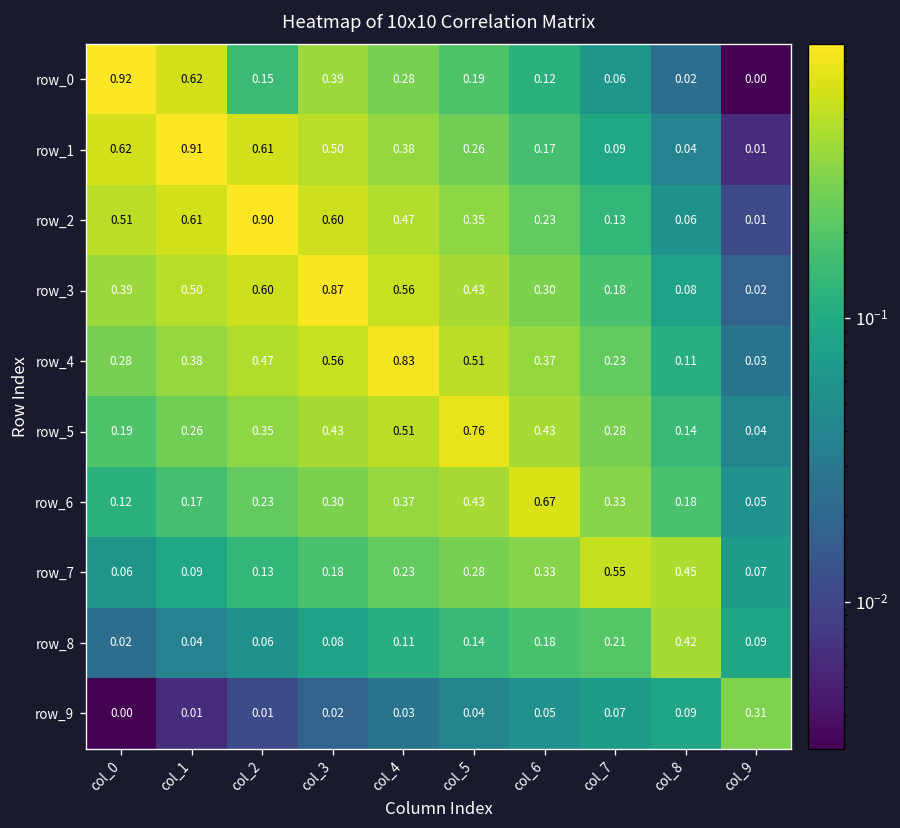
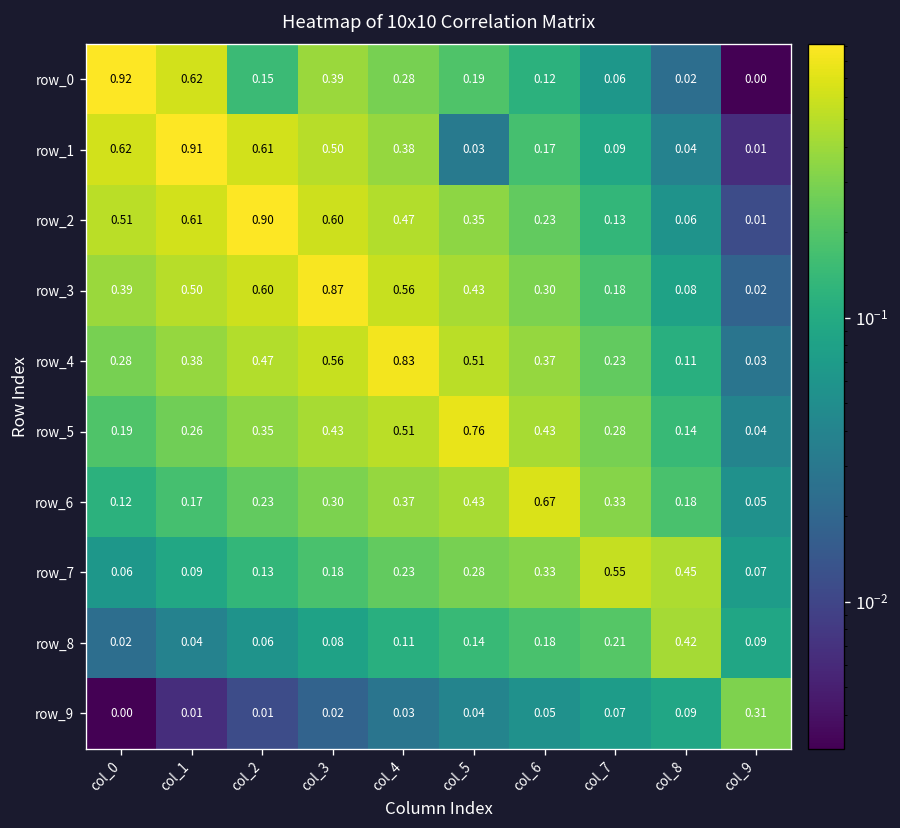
  {
    "row_0": {
      "col_0": 0.92,
      "col_1": 0.62,
      "col_2": 0.15,
      "col_3": 0.39,
      "col_4": 0.28,
      "col_5": 0.19,
      "col_6": 0.12,
      "col_7": 0.06,
      "col_8": 0.02,
      "col_9": 0.00
    },
    "row_1": {
      "col_0": 0.62,
      "col_1": 0.91,
      "col_2": 0.61,
      "col_3": 0.50,
      "col_4": 0.38,
-     "col_5": 0.26,
+     "col_5": 0.03,
      "col_6": 0.17,
      "col_7": 0.09,
      "col_8": 0.04,
      "col_9": 0.01
    },
    "row_2": {
      "col_0": 0.51,
      "col_1": 0.61,
      "col_2": 0.90,
      "col_3": 0.60,
      "col_4": 0.47,
      "col_5": 0.35,
      "col_6": 0.23,
      "col_7": 0.13,
      "col_8": 0.06,
      "col_9": 0.01
    },
    "row_3": {
      "col_0": 0.39,
      "col_1": 0.50,
      "col_2": 0.60,
      "col_3": 0.87,
      "col_4": 0.56,
      "col_5": 0.43,
      "col_6": 0.30,
      "col_7": 0.18,
      "col_8": 0.08,
      "col_9": 0.02
    },
    "row_4": {
      "col_0": 0.28,
      "col_1": 0.38,
      "col_2": 0.47,
      "col_3": 0.56,
      "col_4": 0.83,
      "col_5": 0.51,
      "col_6": 0.37,
      "col_7": 0.23,
      "col_8": 0.11,
      "col_9": 0.03
    },
    "row_5": {
      "col_0": 0.19,
      "col_1": 0.26,
      "col_2": 0.35,
      "col_3": 0.43,
      "col_4": 0.51,
      "col_5": 0.76,
      "col_6": 0.43,
      "col_7": 0.28,
      "col_8": 0.14,
      "col_9": 0.04
    },
    "row_6": {
      "col_0": 0.12,
      "col_1": 0.17,
      "col_2": 0.23,
      "col_3": 0.30,
      "col_4": 0.37,
      "col_5": 0.43,
      "col_6": 0.67,
      "col_7": 0.33,
      "col_8": 0.18,
      "col_9": 0.05
    },
    "row_7": {
      "col_0": 0.06,
      "col_1": 0.09,
      "col_2": 0.13,
      "col_3": 0.18,
      "col_4": 0.23,
      "col_5": 0.28,
      "col_6": 0.33,
      "col_7": 0.55,
      "col_8": 0.45,
      "col_9": 0.07
    },
    "row_8": {
      "col_0": 0.02,
      "col_1": 0.04,
      "col_2": 0.06,
      "col_3": 0.08,
      "col_4": 0.11,
      "col_5": 0.14,
      "col_6": 0.18,
      "col_7": 0.21,
      "col_8": 0.42,
      "col_9": 0.09
    },
    "row_9": {
      "col_0": 0.00,
      "col_1": 0.01,
      "col_2": 0.01,
      "col_3": 0.02,
      "col_4": 0.03,
      "col_5": 0.04,
      "col_6": 0.05,
      "col_7": 0.07,
      "col_8": 0.09,
      "col_9": 0.31
    }
  }
